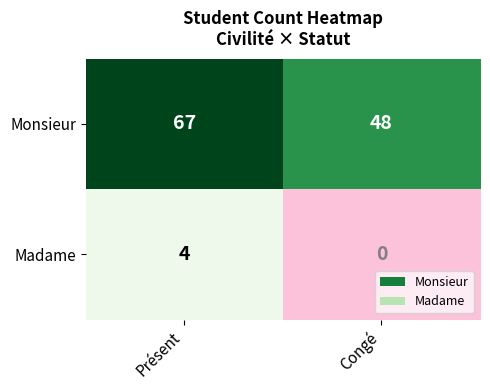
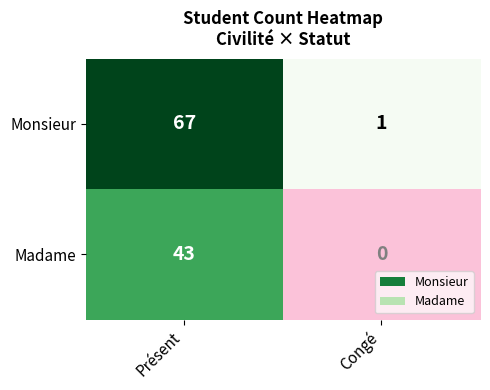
  {
    "Monsieur": {
      "Présent": 67,
-     "Congé": 48
+     "Congé": 1
    },
    "Madame": {
-     "Présent": 4,
+     "Présent": 43,
      "Congé": 0
    }
  }
